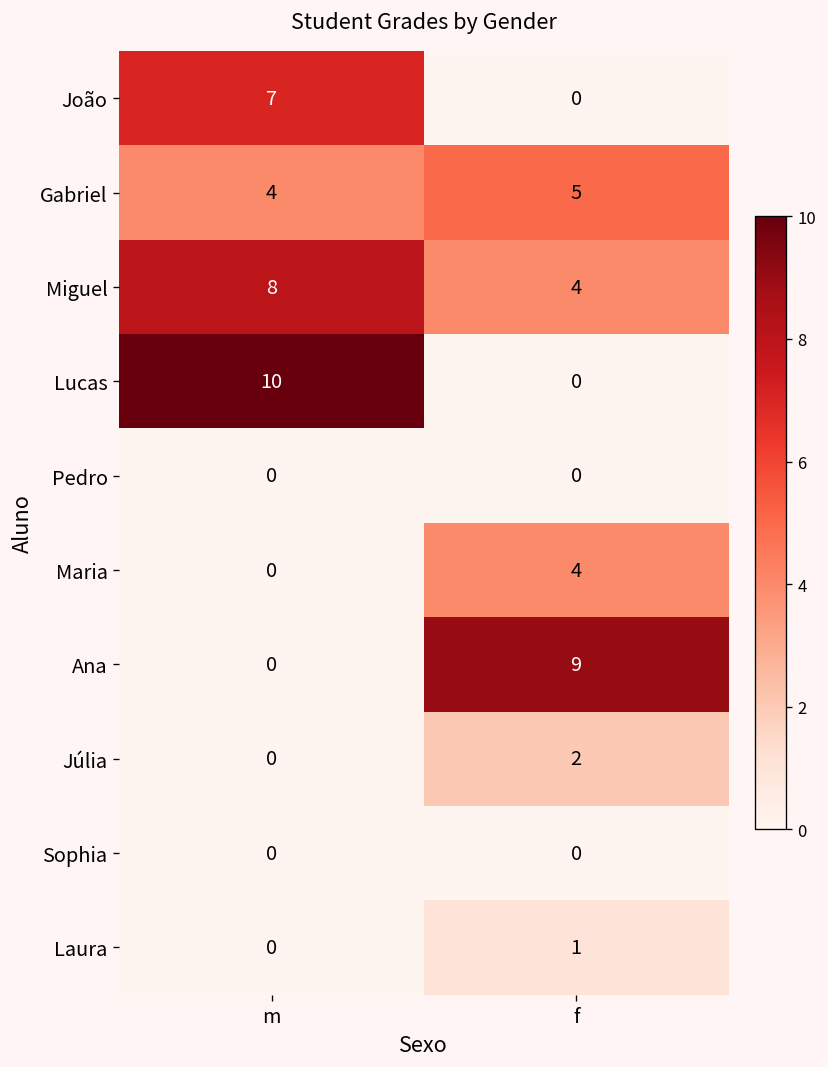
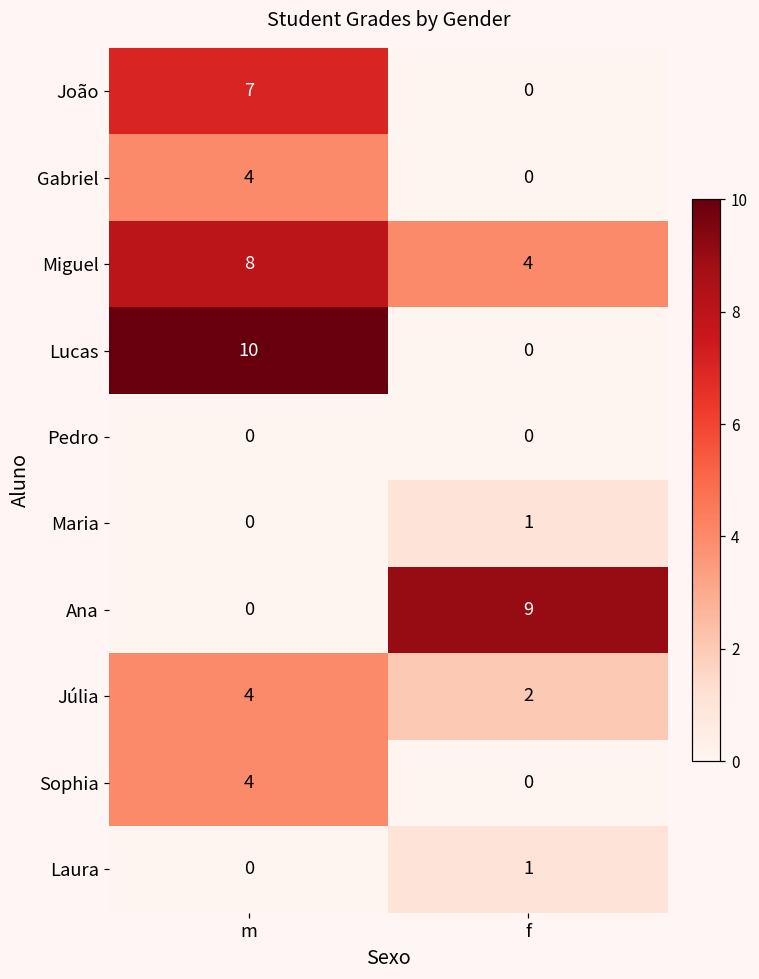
  {
    "João": {
      "m": 7,
      "f": 0
    },
    "Gabriel": {
      "m": 4,
-     "f": 5
+     "f": 0
    },
    "Miguel": {
      "m": 8,
      "f": 4
    },
    "Lucas": {
      "m": 10,
      "f": 0
    },
    "Pedro": {
      "m": 0,
      "f": 0
    },
    "Maria": {
      "m": 0,
-     "f": 4
+     "f": 1
    },
    "Ana": {
      "m": 0,
      "f": 9
    },
    "Júlia": {
-     "m": 0,
+     "m": 4,
      "f": 2
    },
    "Sophia": {
-     "m": 0,
+     "m": 4,
      "f": 0
    },
    "Laura": {
      "m": 0,
      "f": 1
    }
  }
